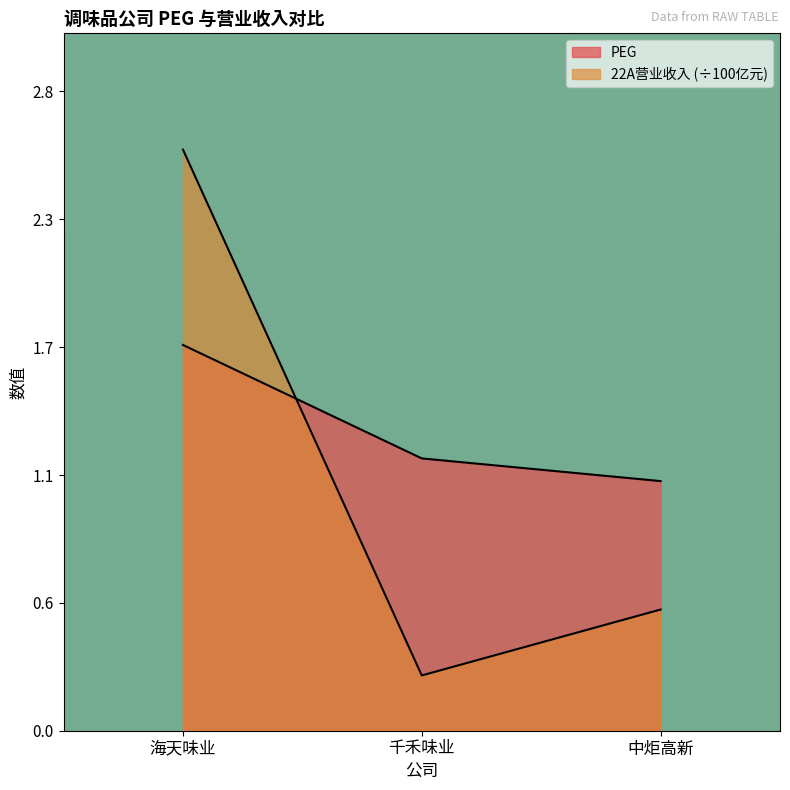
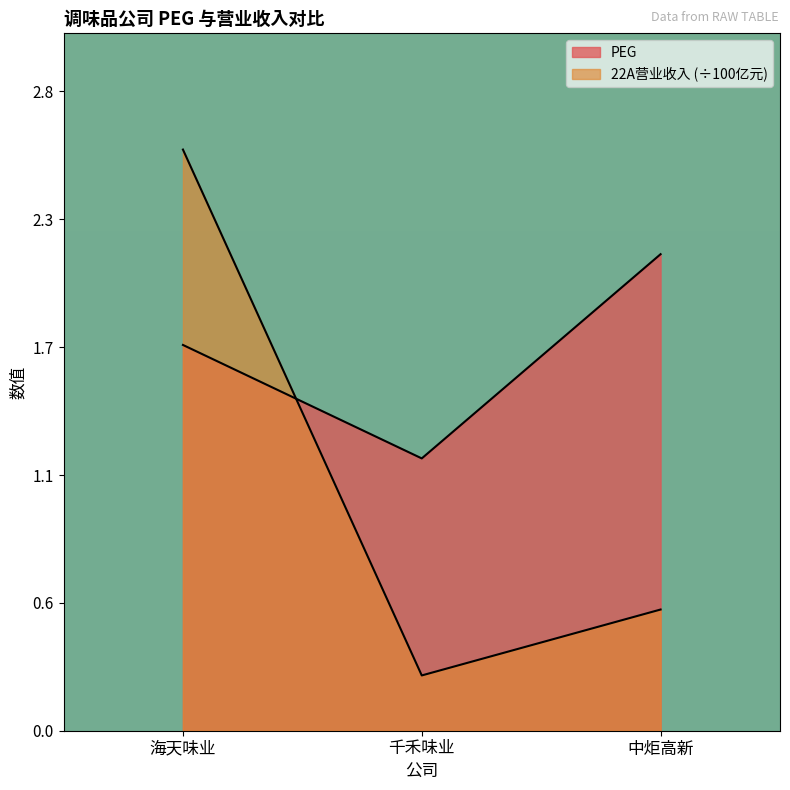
  {
    "PEG": {
      "海天味业": 1.7,
      "千禾味业": 1.2,
-     "中炬高新": 1.1
+     "中炬高新": 2.1
    },
    "22A营业收入 (÷100亿元)": {
      "海天味业": 2.56,
      "千禾味业": 0.24,
      "中炬高新": 0.53
    }
  }
